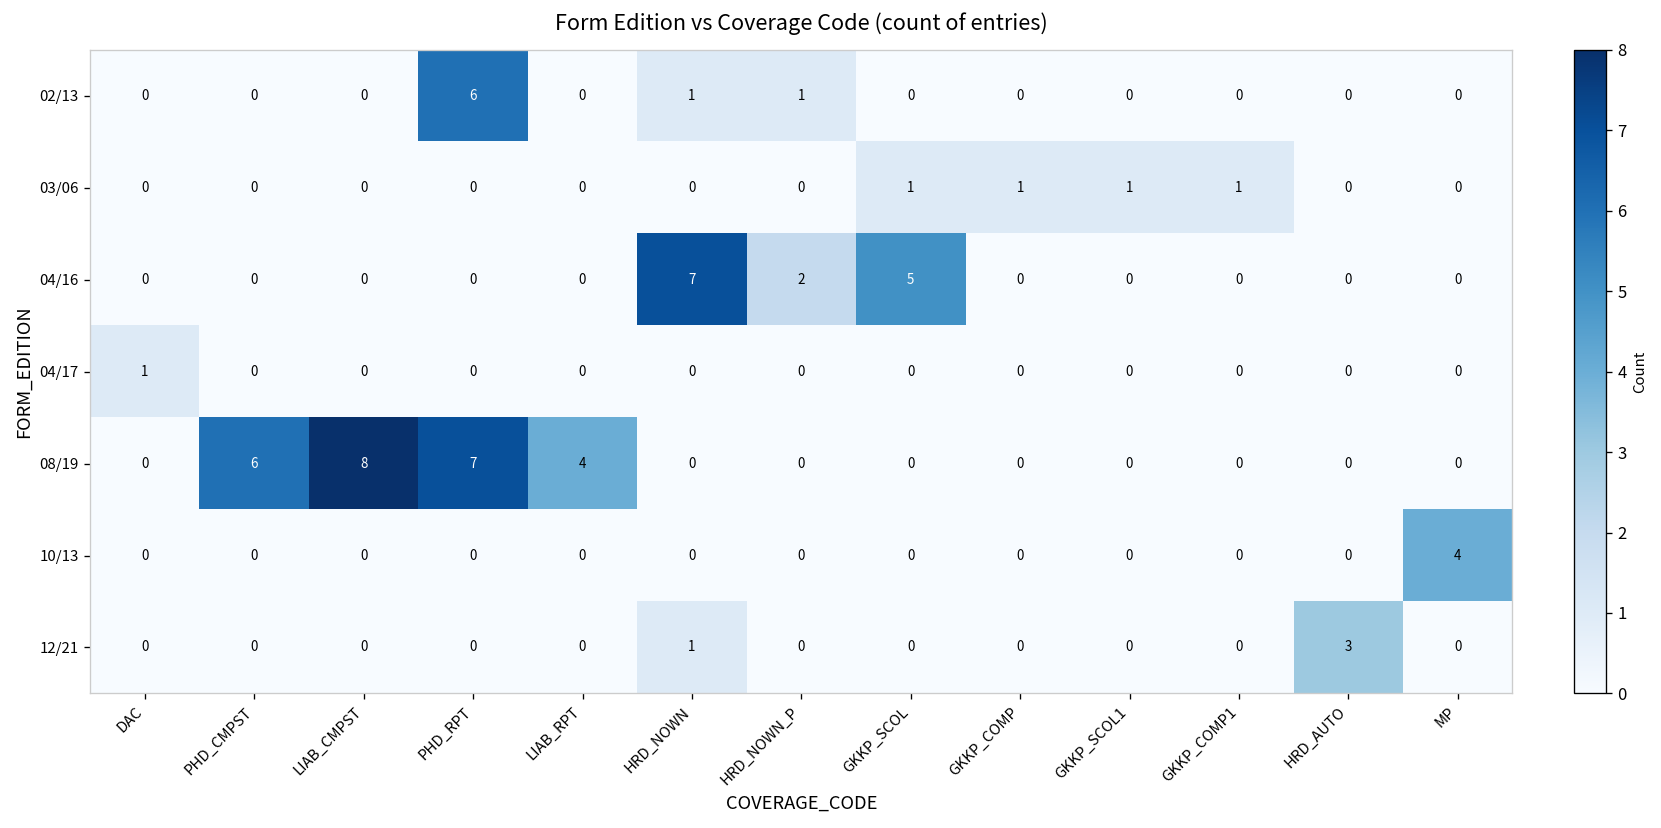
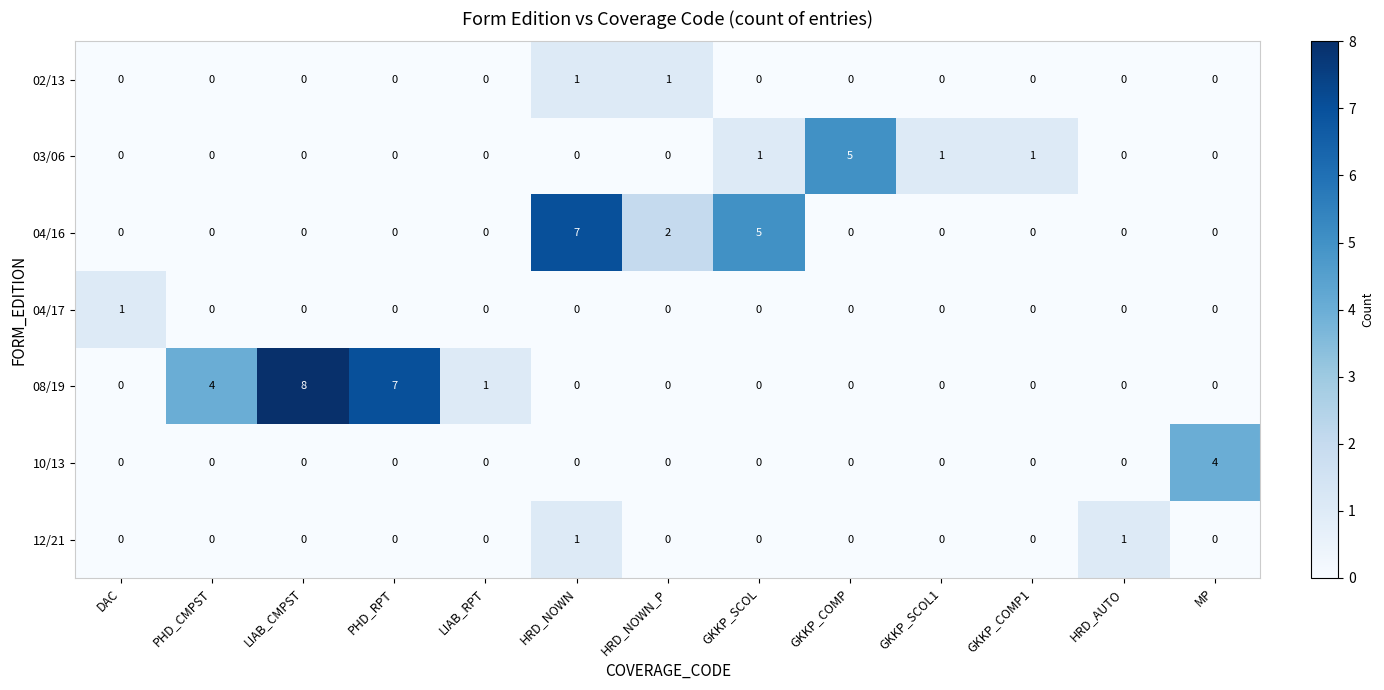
  {
    "02/13": {
      "DAC": 0,
      "PHD_CMPST": 0,
      "LIAB_CMPST": 0,
-     "PHD_RPT": 6,
+     "PHD_RPT": 0,
      "LIAB_RPT": 0,
      "HRD_NOWN": 1,
      "HRD_NOWN_P": 1,
      "GKKP_SCOL": 0,
      "GKKP_COMP": 0,
      "GKKP_SCOL1": 0,
      "GKKP_COMP1": 0,
      "HRD_AUTO": 0,
      "MP": 0
    },
    "03/06": {
      "DAC": 0,
      "PHD_CMPST": 0,
      "LIAB_CMPST": 0,
      "PHD_RPT": 0,
      "LIAB_RPT": 0,
      "HRD_NOWN": 0,
      "HRD_NOWN_P": 0,
      "GKKP_SCOL": 1,
-     "GKKP_COMP": 1,
+     "GKKP_COMP": 5,
      "GKKP_SCOL1": 1,
      "GKKP_COMP1": 1,
      "HRD_AUTO": 0,
      "MP": 0
    },
    "04/16": {
      "DAC": 0,
      "PHD_CMPST": 0,
      "LIAB_CMPST": 0,
      "PHD_RPT": 0,
      "LIAB_RPT": 0,
      "HRD_NOWN": 7,
      "HRD_NOWN_P": 2,
      "GKKP_SCOL": 5,
      "GKKP_COMP": 0,
      "GKKP_SCOL1": 0,
      "GKKP_COMP1": 0,
      "HRD_AUTO": 0,
      "MP": 0
    },
    "04/17": {
      "DAC": 1,
      "PHD_CMPST": 0,
      "LIAB_CMPST": 0,
      "PHD_RPT": 0,
      "LIAB_RPT": 0,
      "HRD_NOWN": 0,
      "HRD_NOWN_P": 0,
      "GKKP_SCOL": 0,
      "GKKP_COMP": 0,
      "GKKP_SCOL1": 0,
      "GKKP_COMP1": 0,
      "HRD_AUTO": 0,
      "MP": 0
    },
    "08/19": {
      "DAC": 0,
-     "PHD_CMPST": 6,
+     "PHD_CMPST": 4,
      "LIAB_CMPST": 8,
      "PHD_RPT": 7,
-     "LIAB_RPT": 4,
+     "LIAB_RPT": 1,
      "HRD_NOWN": 0,
      "HRD_NOWN_P": 0,
      "GKKP_SCOL": 0,
      "GKKP_COMP": 0,
      "GKKP_SCOL1": 0,
      "GKKP_COMP1": 0,
      "HRD_AUTO": 0,
      "MP": 0
    },
    "10/13": {
      "DAC": 0,
      "PHD_CMPST": 0,
      "LIAB_CMPST": 0,
      "PHD_RPT": 0,
      "LIAB_RPT": 0,
      "HRD_NOWN": 0,
      "HRD_NOWN_P": 0,
      "GKKP_SCOL": 0,
      "GKKP_COMP": 0,
      "GKKP_SCOL1": 0,
      "GKKP_COMP1": 0,
      "HRD_AUTO": 0,
      "MP": 4
    },
    "12/21": {
      "DAC": 0,
      "PHD_CMPST": 0,
      "LIAB_CMPST": 0,
      "PHD_RPT": 0,
      "LIAB_RPT": 0,
      "HRD_NOWN": 1,
      "HRD_NOWN_P": 0,
      "GKKP_SCOL": 0,
      "GKKP_COMP": 0,
      "GKKP_SCOL1": 0,
      "GKKP_COMP1": 0,
-     "HRD_AUTO": 3,
+     "HRD_AUTO": 1,
      "MP": 0
    }
  }
